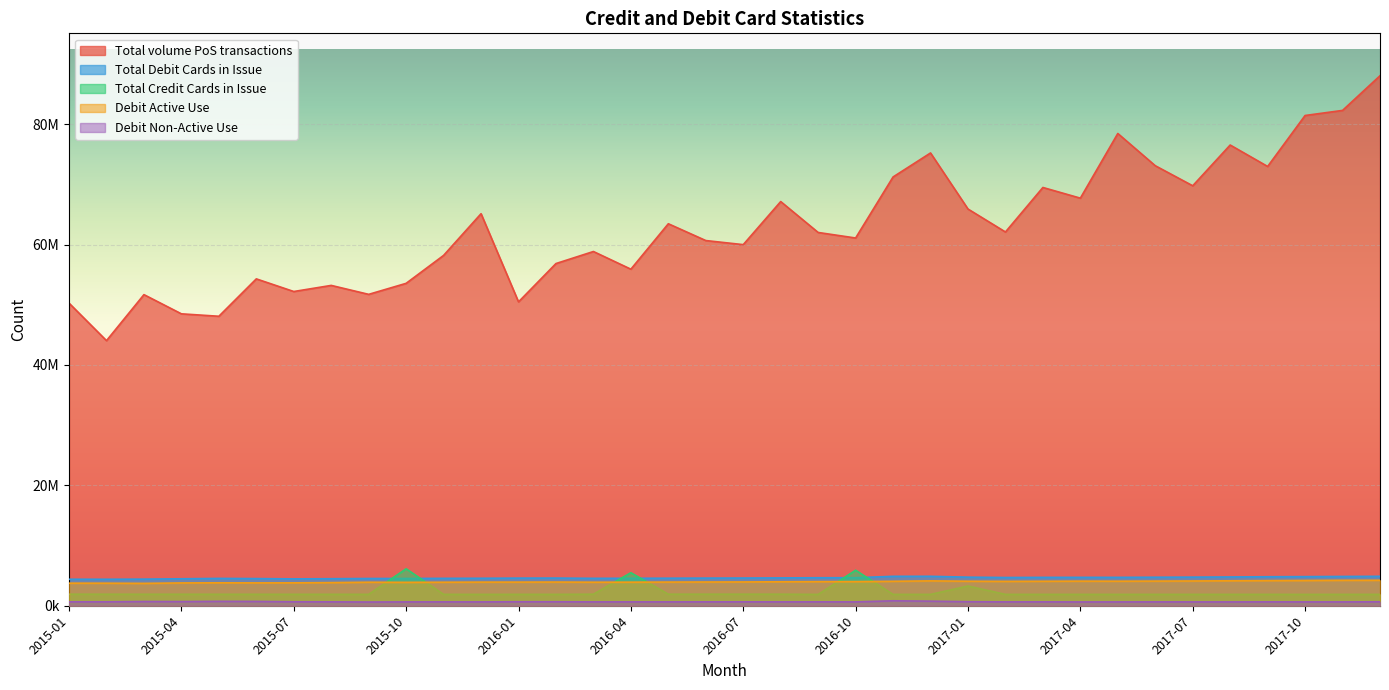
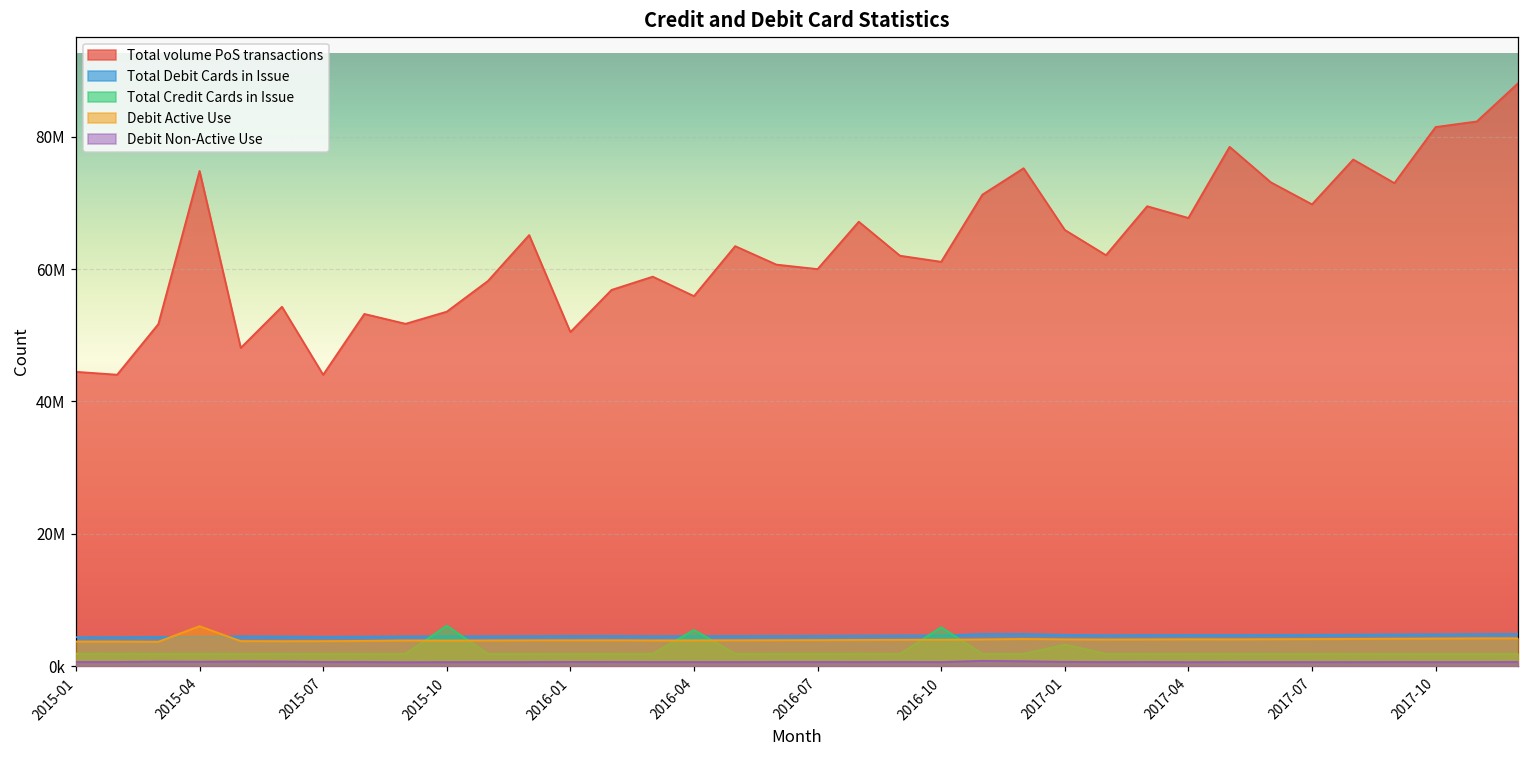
  {
    "Total volume PoS transactions": {
-     "2015-01": 50000000,
-     "2015-04": 48000000,
-     "2015-07": 52000000,
+     "2015-01": 44000000,
+     "2015-04": 75000000,
+     "2015-07": 44000000,
      "2015-10": 54000000,
      "2016-01": 50000000,
      "2016-04": 56000000,
      "2016-07": 60000000,
      "2016-10": 61000000,
      "2017-01": 66000000,
      "2017-04": 68000000,
      "2017-07": 70000000,
      "2017-10": 81000000
    },
    "Total Debit Cards in Issue": {
      "2015-01": 4000000,
      "2015-04": 4000000,
      "2015-07": 4000000,
      "2015-10": 5000000,
      "2016-01": 5000000,
      "2016-04": 5000000,
      "2016-07": 5000000,
      "2016-10": 5000000,
      "2017-01": 5000000,
      "2017-04": 5000000,
      "2017-07": 5000000,
      "2017-10": 5000000
    },
    "Total Credit Cards in Issue": {
      "2015-01": 2000000,
      "2015-04": 2000000,
      "2015-07": 2000000,
      "2015-10": 6000000,
      "2016-01": 2000000,
      "2016-04": 5000000,
      "2016-07": 2000000,
      "2016-10": 6000000,
      "2017-01": 3000000,
      "2017-04": 2000000,
      "2017-07": 2000000,
      "2017-10": 2000000
    },
    "Debit Active Use": {
      "2015-01": 4000000,
-     "2015-04": 4000000,
+     "2015-04": 6000000,
      "2015-07": 4000000,
      "2015-10": 4000000,
      "2016-01": 4000000,
      "2016-04": 4000000,
      "2016-07": 4000000,
      "2016-10": 4000000,
      "2017-01": 4000000,
      "2017-04": 4000000,
      "2017-07": 4000000,
      "2017-10": 4000000
    },
    "Debit Non-Active Use": {
      "2015-01": 1000000,
      "2015-04": 1000000,
      "2015-07": 1000000,
      "2015-10": 1000000,
      "2016-01": 1000000,
      "2016-04": 1000000,
      "2016-07": 1000000,
      "2016-10": 1000000,
      "2017-01": 1000000,
      "2017-04": 1000000,
      "2017-07": 1000000,
      "2017-10": 1000000
    }
  }
